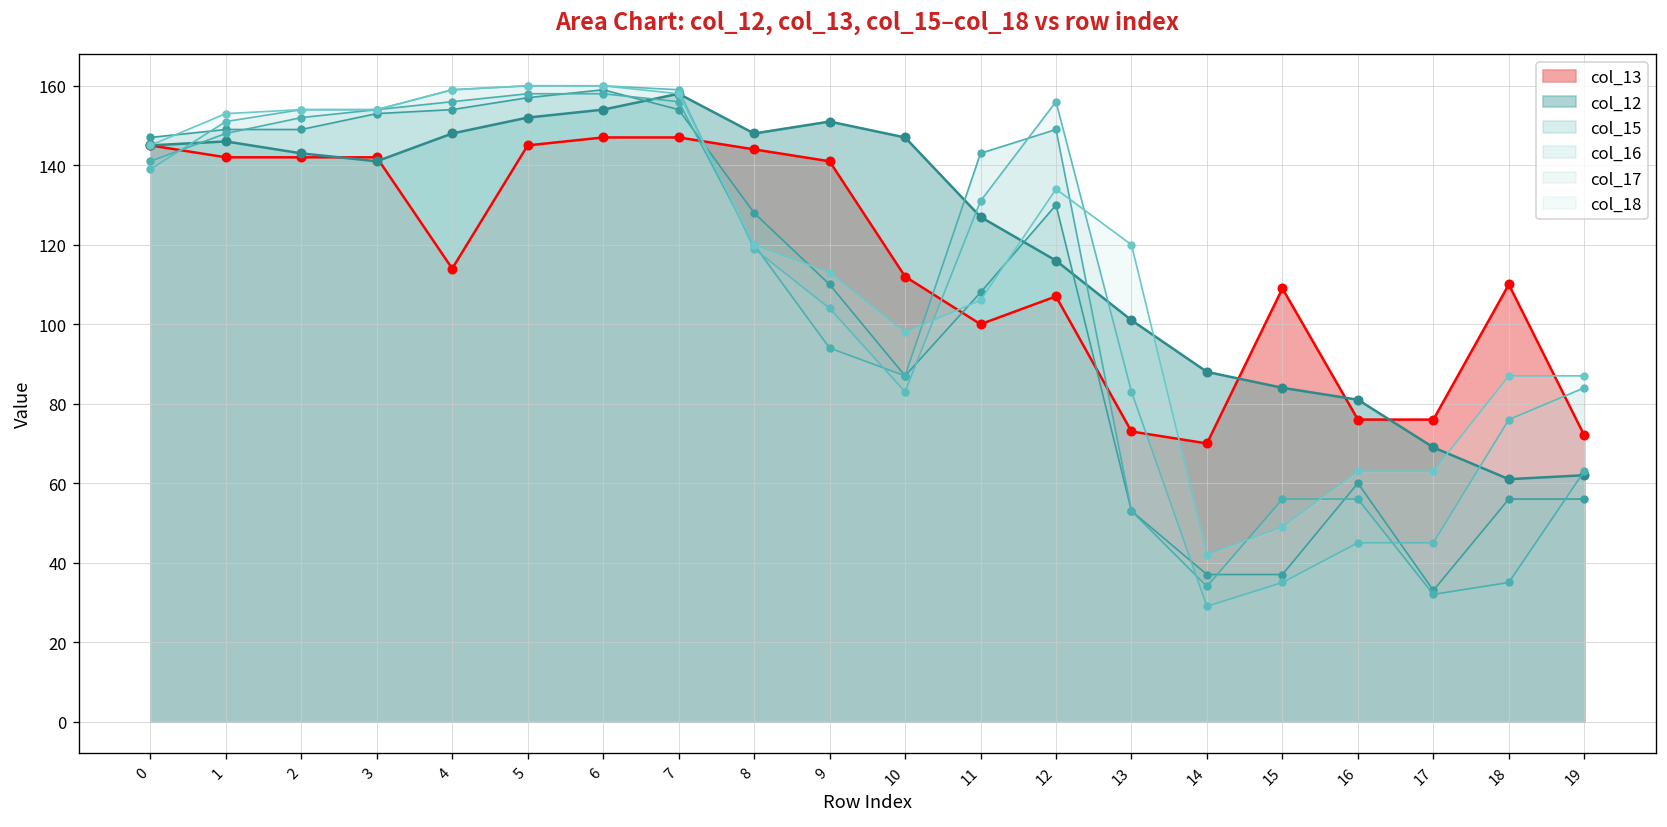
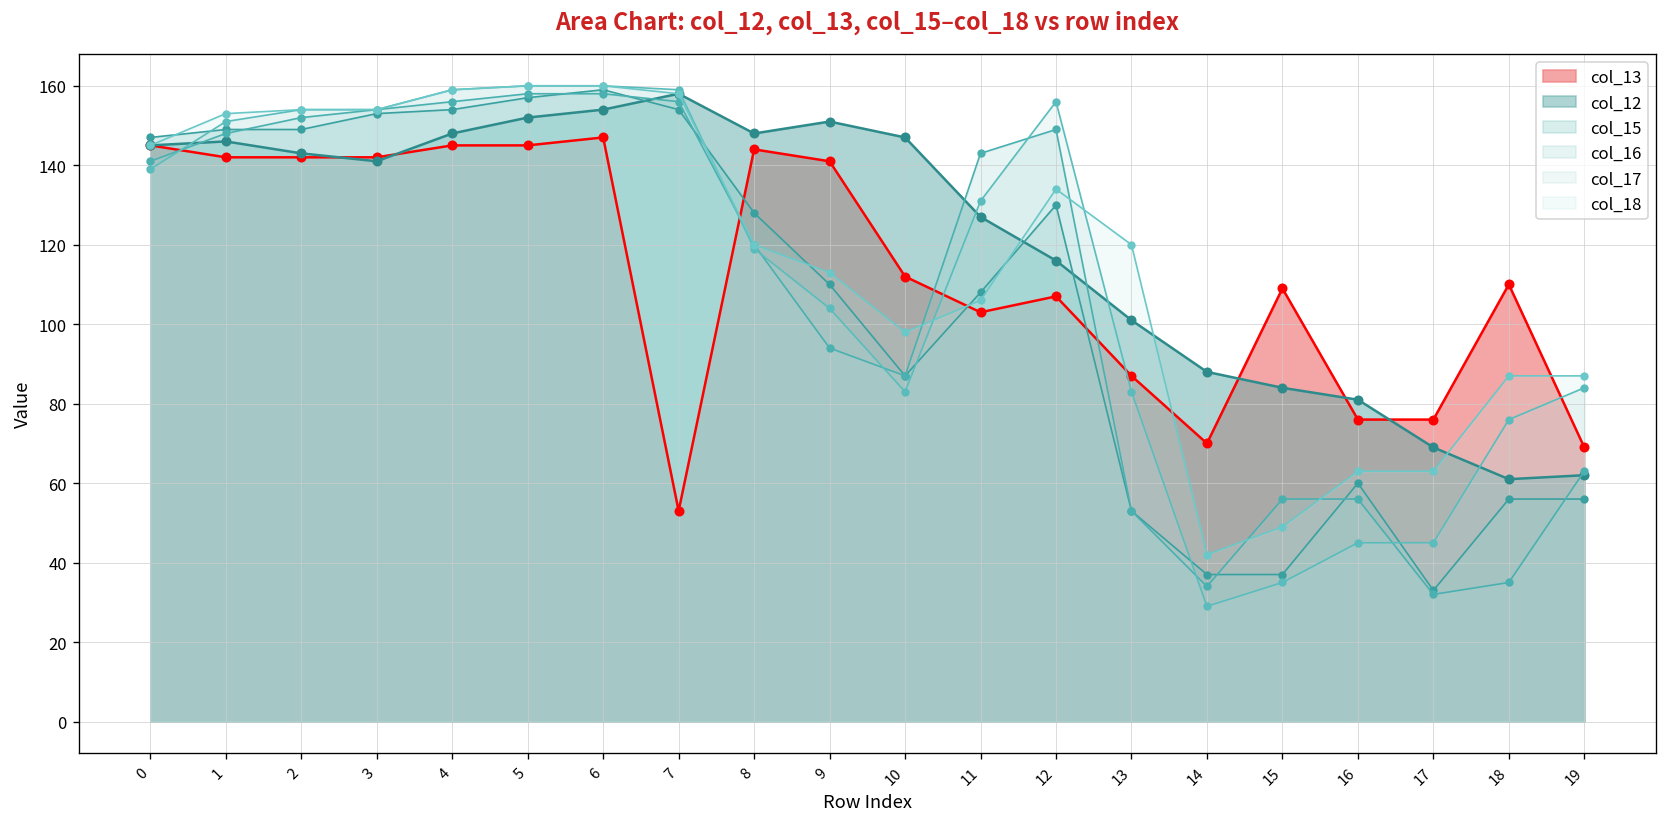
  {
    "col_13": {
      "1": 142,
      "2": 142,
      "3": 142,
-     "4": 114,
+     "4": 145,
      "5": 145,
      "6": 147,
-     "7": 147,
+     "7": 53,
      "8": 144,
      "9": 141,
      "10": 112,
-     "11": 100,
+     "11": 103,
      "12": 107,
-     "13": 73,
+     "13": 87,
      "14": 70,
      "15": 109,
      "16": 76,
      "17": 76,
      "18": 110,
-     "19": 72
+     "19": 69
    }
  }
